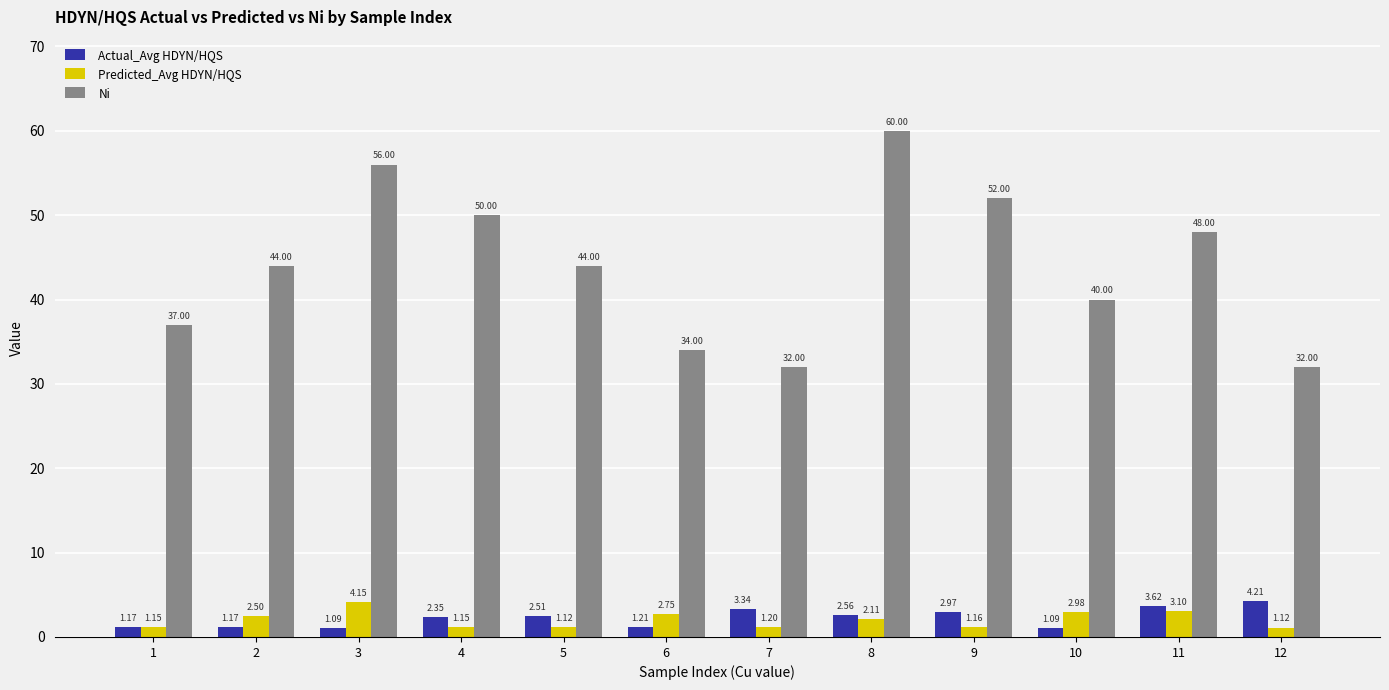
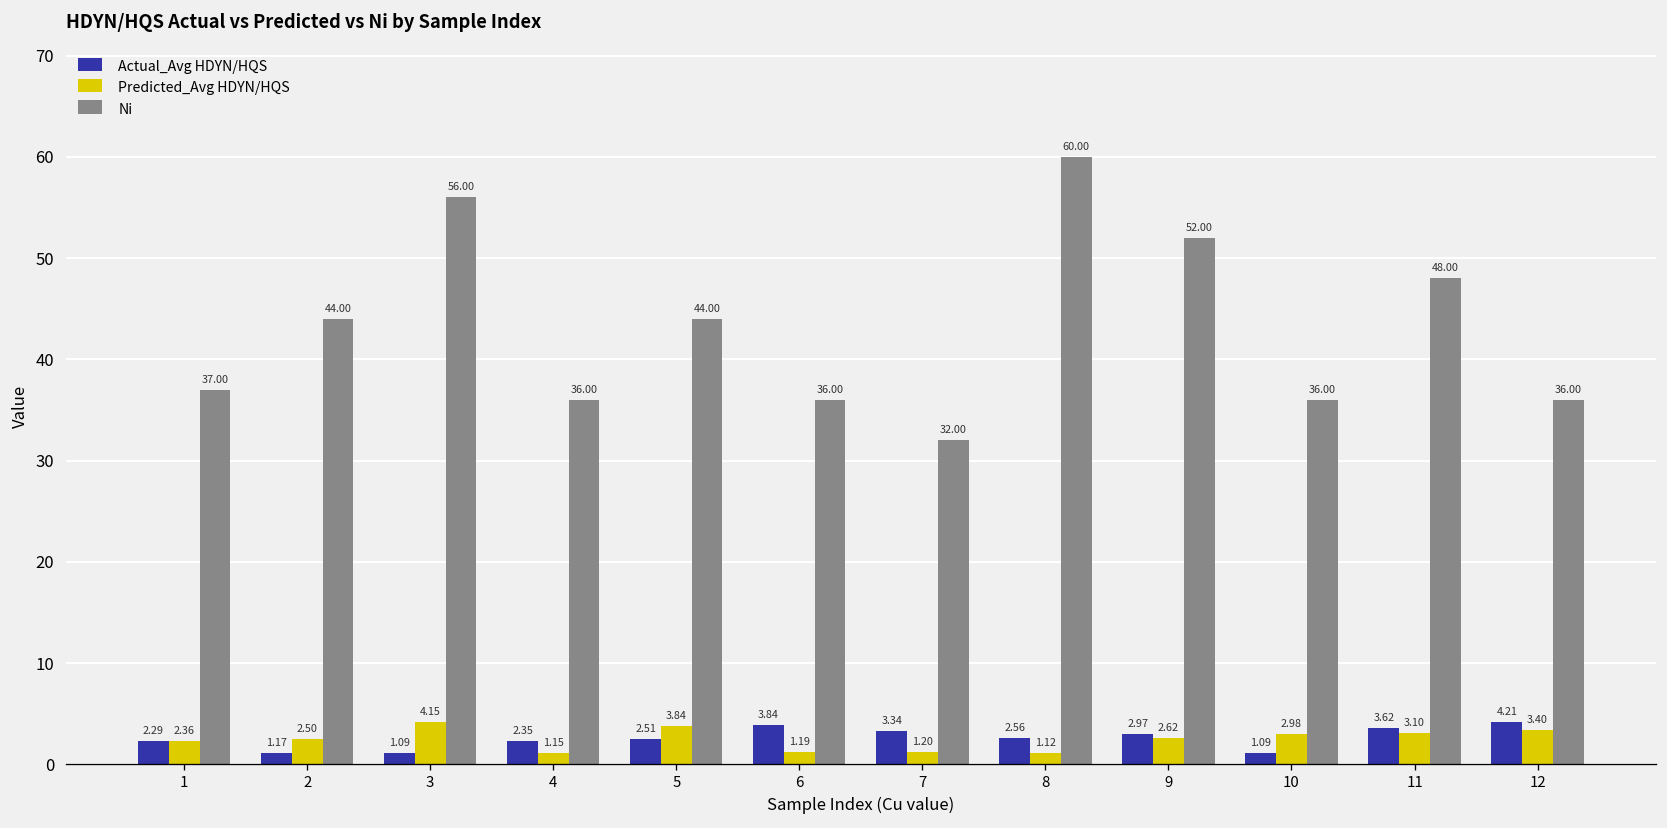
  {
    "Actual_Avg HDYN/HQS": {
-     "1": 1.17,
+     "1": 2.29,
      "2": 1.17,
      "3": 1.09,
      "4": 2.35,
      "5": 2.51,
-     "6": 1.21,
+     "6": 3.84,
      "7": 3.34,
      "8": 2.56,
      "9": 2.97,
      "10": 1.09,
      "11": 3.62,
      "12": 4.21
    },
    "Predicted_Avg HDYN/HQS": {
-     "1": 1.15,
+     "1": 2.36,
      "2": 2.50,
      "3": 4.15,
      "4": 1.15,
-     "5": 1.12,
-     "6": 2.75,
+     "5": 3.84,
+     "6": 1.19,
      "7": 1.20,
-     "8": 2.11,
-     "9": 1.16,
+     "8": 1.12,
+     "9": 2.62,
      "10": 2.98,
      "11": 3.10,
-     "12": 1.12
+     "12": 3.40
    },
    "Ni": {
      "1": 37.00,
      "2": 44.00,
      "3": 56.00,
-     "4": 50.00,
+     "4": 36.00,
      "5": 44.00,
-     "6": 34.00,
+     "6": 36.00,
      "7": 32.00,
      "8": 60.00,
      "9": 52.00,
-     "10": 40.00,
+     "10": 36.00,
      "11": 48.00,
-     "12": 32.00
+     "12": 36.00
    }
  }
